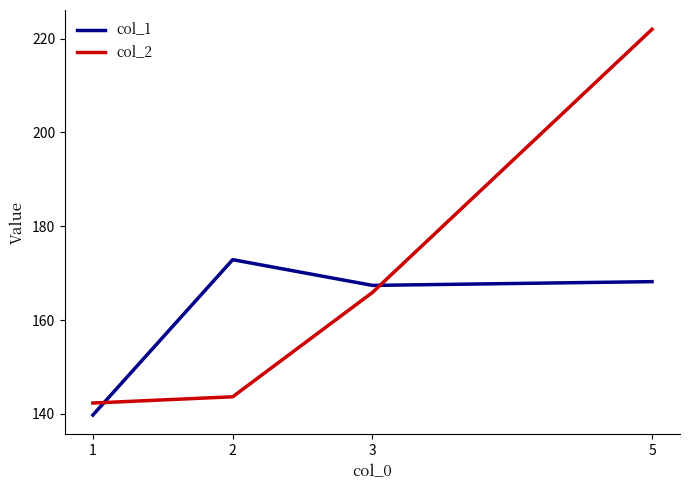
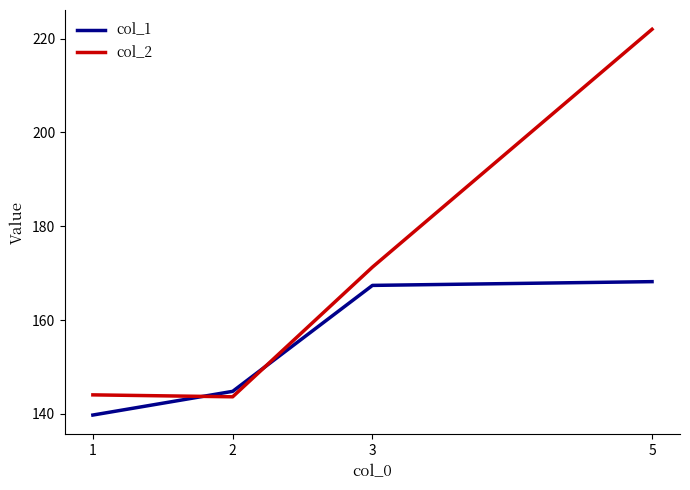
  {
    "col_1": {
      "1": 140,
-     "2": 173,
+     "2": 145,
      "3": 167,
      "5": 168
    },
    "col_2": {
-     "1": 142,
+     "1": 144,
      "2": 144,
-     "3": 166,
+     "3": 171,
      "5": 222
    }
  }
